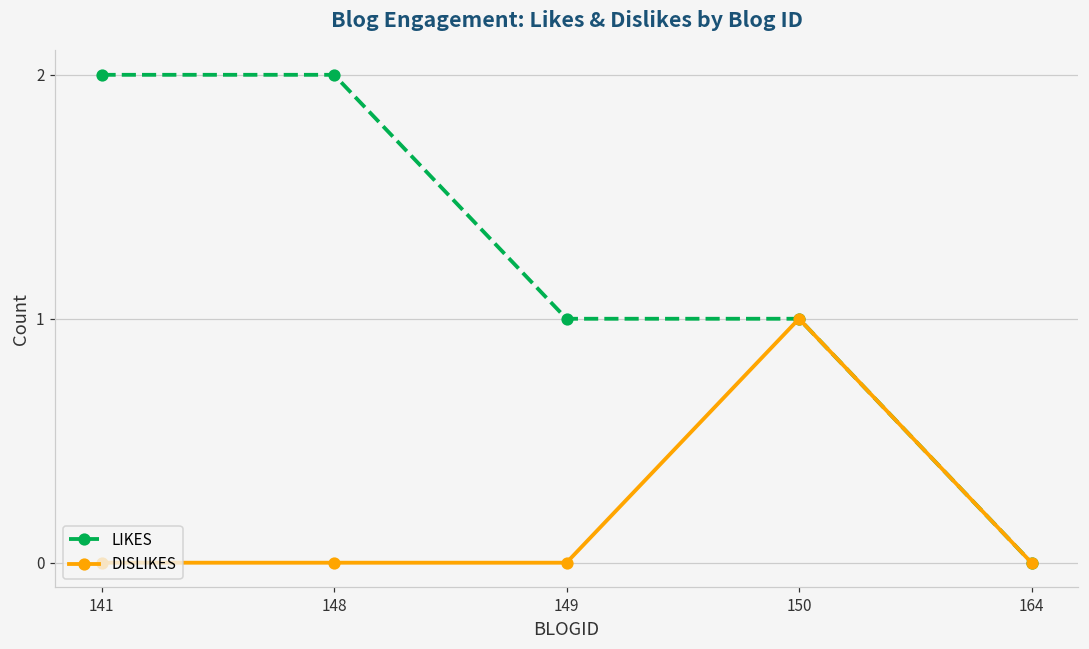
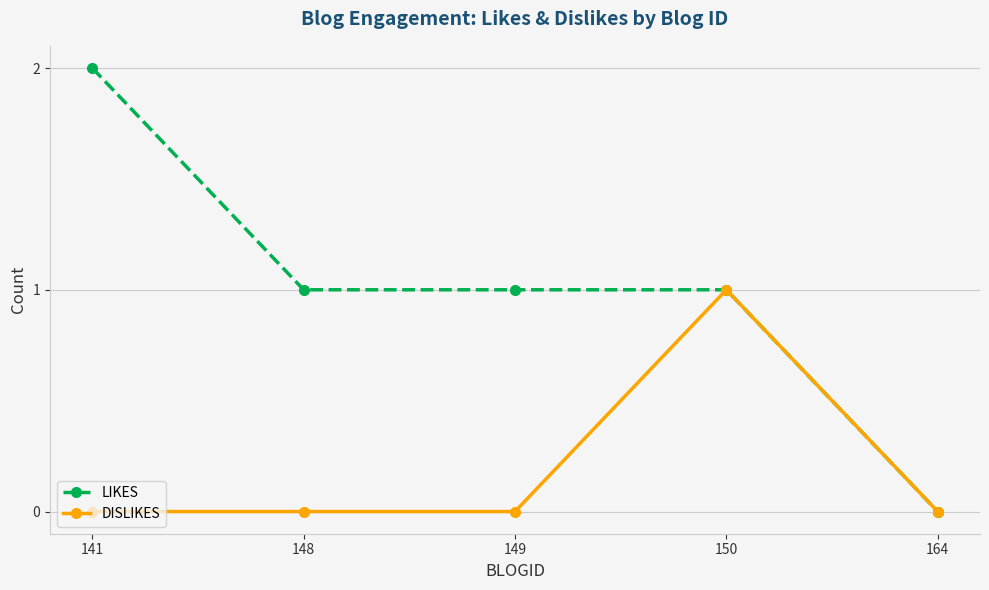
  {
    "LIKES": {
      "141": 2,
-     "148": 2,
+     "148": 1,
      "149": 1
    },
    "DISLIKES": {
      "148": 0,
      "149": 0
    }
  }
